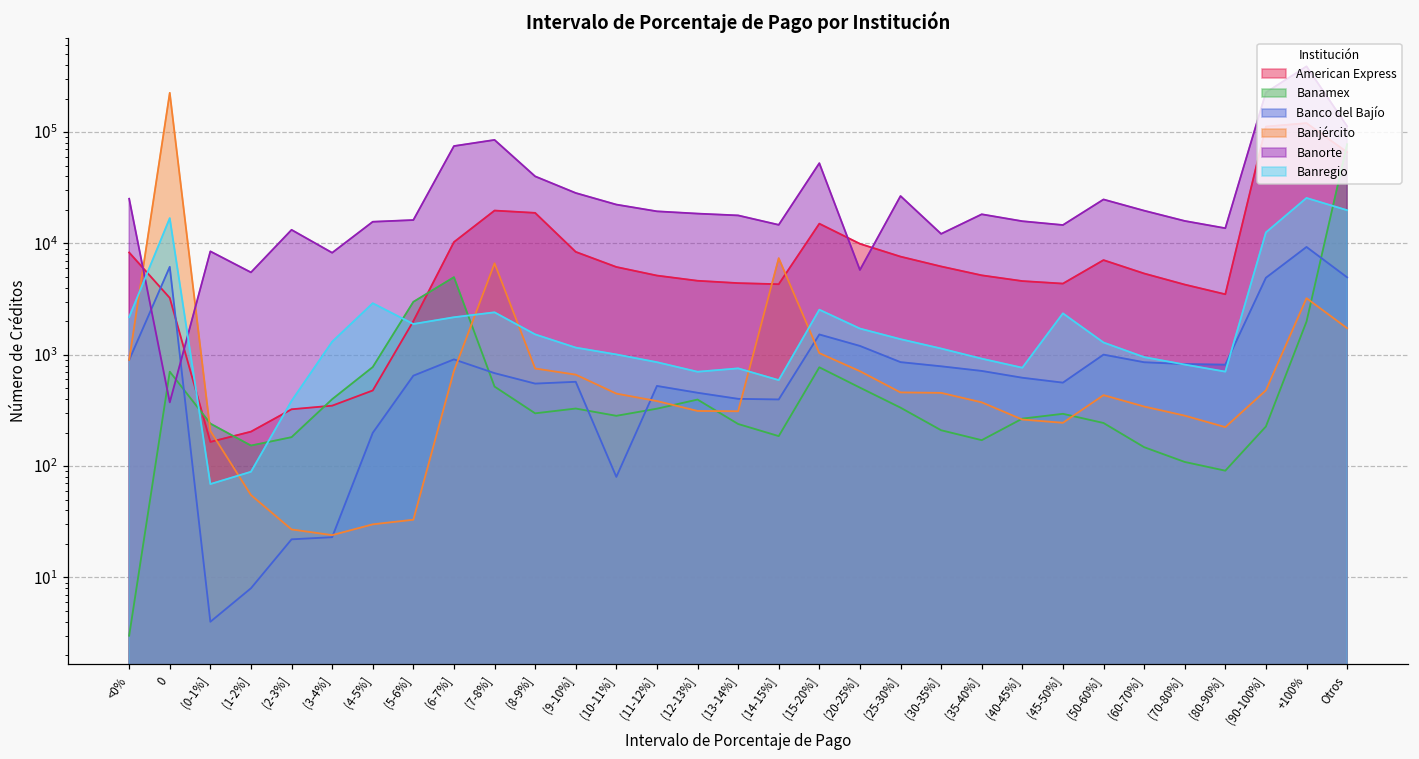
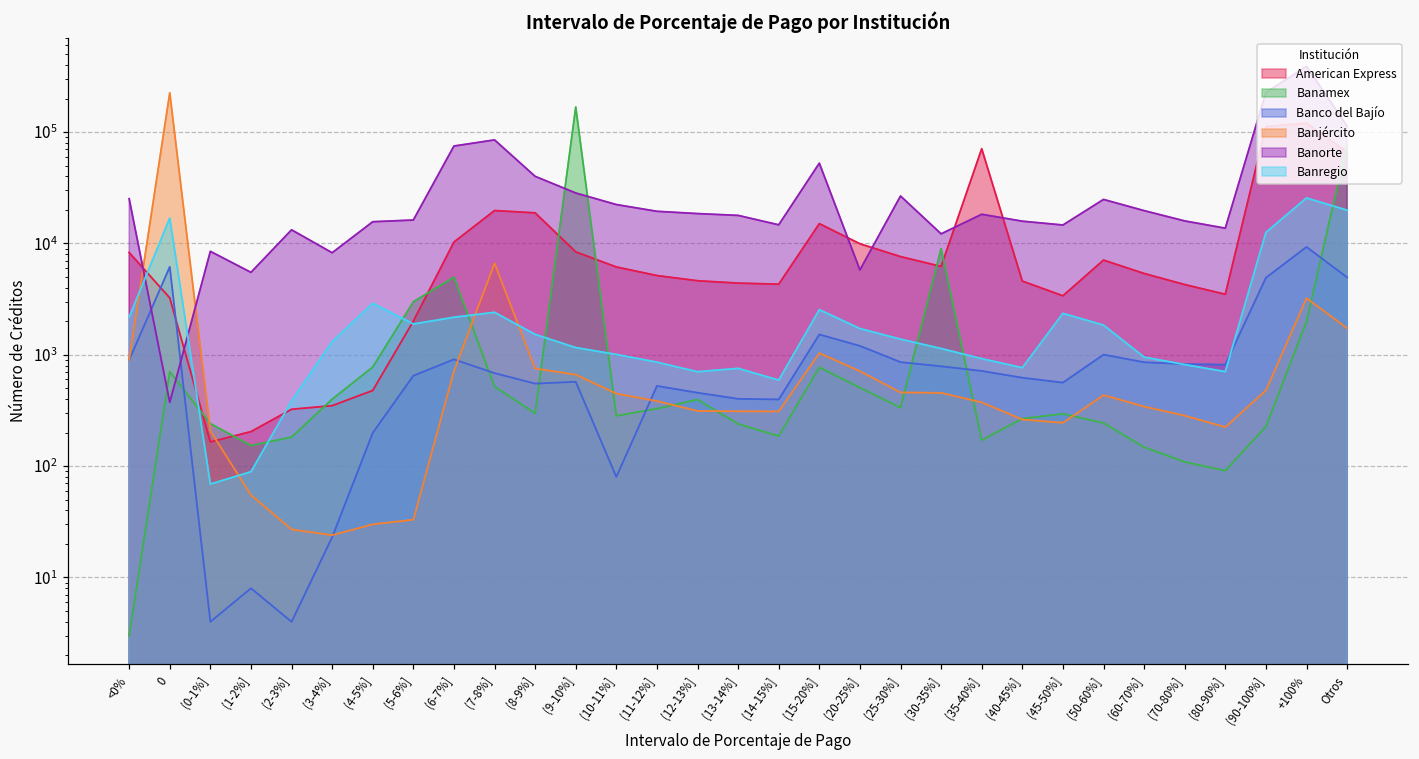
  {
    "American Express": {
      "<0%": 8000,
      "0": 3200,
      "(0-1%]": 170,
      "(1-2%]": 200,
      "(2-3%]": 320,
      "(3-4%]": 350,
      "(4-5%]": 500,
      "(5-6%]": 2000,
      "(6-7%]": 10000,
      "(7-8%]": 20000,
      "(8-9%]": 19000,
      "(9-10%]": 8000,
      "(10-11%]": 6000,
      "(11-12%]": 5000,
      "(12-13%]": 5000,
      "(13-14%]": 4000,
      "(14-15%]": 4300,
      "(15-20%]": 15000,
      "(20-25%]": 10000,
      "(25-30%]": 8000,
      "(30-35%]": 6000,
-     "(35-40%]": 5000,
+     "(35-40%]": 70000,
      "(40-45%]": 5000,
-     "(45-50%]": 4400,
+     "(45-50%]": 3400,
      "(50-60%]": 7000,
      "(60-70%]": 5000,
      "(70-80%]": 4300,
      "(80-90%]": 3500
    },
    "Banamex": {
      "<0%": 3,
      "0": 700,
      "(0-1%]": 240,
      "(1-2%]": 150,
      "(2-3%]": 180,
      "(3-4%]": 400,
      "(4-5%]": 800,
      "(5-6%]": 3000,
      "(6-7%]": 5000,
      "(7-8%]": 500,
      "(8-9%]": 300,
-     "(9-10%]": 330,
+     "(9-10%]": 170000,
      "(10-11%]": 280,
      "(11-12%]": 330,
      "(12-13%]": 400,
      "(13-14%]": 240,
      "(14-15%]": 190,
      "(15-20%]": 800,
      "(20-25%]": 500,
      "(25-30%]": 340,
-     "(30-35%]": 210,
+     "(30-35%]": 9000,
      "(35-40%]": 170,
      "(45-50%]": 300,
      "(50-60%]": 240,
      "(60-70%]": 150,
      "(70-80%]": 110,
      "(80-90%]": 90,
      "(90-100%]": 230,
      "+100%": 2000
    },
    "Banco del Bajío": {
      "0": 6000,
      "(0-1%]": 4,
      "(1-2%]": 8,
-     "(2-3%]": 22,
+     "(2-3%]": 4,
      "(4-5%]": 200,
      "(5-6%]": 600,
      "(6-7%]": 900,
      "(7-8%]": 700,
      "(8-9%]": 600,
      "(9-10%]": 600,
      "(10-11%]": 80,
      "(11-12%]": 500,
      "(12-13%]": 500,
      "(13-14%]": 400,
      "(14-15%]": 400,
      "(15-20%]": 1500,
      "(20-25%]": 1200,
      "(25-30%]": 900,
      "(30-35%]": 800,
      "(35-40%]": 700,
      "(40-45%]": 600,
      "(45-50%]": 600,
      "(50-60%]": 1000,
      "(60-70%]": 900,
      "(80-90%]": 800,
      "(90-100%]": 5000,
      "+100%": 9000,
      "Otros": 5000
    },
    "Banjército": {
      "0": 230000,
      "(0-1%]": 210,
      "(1-2%]": 60,
      "(2-3%]": 27,
      "(4-5%]": 30,
      "(5-6%]": 33,
      "(6-7%]": 700,
      "(7-8%]": 7000,
      "(8-9%]": 800,
      "(9-10%]": 700,
      "(10-11%]": 400,
      "(11-12%]": 380,
      "(12-13%]": 310,
      "(13-14%]": 310,
-     "(14-15%]": 7000,
+     "(14-15%]": 310,
      "(15-20%]": 1000,
      "(20-25%]": 700,
      "(25-30%]": 500,
      "(30-35%]": 500,
      "(35-40%]": 370,
      "(45-50%]": 250,
      "(50-60%]": 430,
      "(60-70%]": 340,
      "(70-80%]": 280,
      "(80-90%]": 220,
      "(90-100%]": 500,
      "+100%": 3200,
      "Otros": 1700
    },
    "Banorte": {
      "<0%": 25000,
      "0": 370,
      "(0-1%]": 8000,
      "(1-2%]": 5000,
      "(2-3%]": 13000,
      "(3-4%]": 8000,
      "(4-5%]": 16000,
      "(5-6%]": 16000,
      "(6-7%]": 70000,
      "(7-8%]": 90000,
      "(8-9%]": 40000,
      "(9-10%]": 28000,
      "(10-11%]": 22000,
      "(11-12%]": 19000,
      "(12-13%]": 19000,
      "(13-14%]": 18000,
      "(14-15%]": 15000,
      "(15-20%]": 50000,
      "(20-25%]": 6000,
      "(25-30%]": 27000,
      "(30-35%]": 12000,
      "(35-40%]": 18000,
      "(40-45%]": 16000,
      "(45-50%]": 15000,
      "(50-60%]": 25000,
      "(60-70%]": 20000,
      "(70-80%]": 16000,
      "(80-90%]": 14000
    },
    "Banregio": {
      "<0%": 2200,
      "0": 17000,
      "(0-1%]": 70,
      "(1-2%]": 90,
      "(2-3%]": 390,
      "(3-4%]": 1300,
      "(4-5%]": 2900,
      "(5-6%]": 1900,
      "(6-7%]": 2200,
      "(7-8%]": 2400,
      "(8-9%]": 1500,
      "(9-10%]": 1200,
      "(10-11%]": 1000,
      "(11-12%]": 900,
      "(12-13%]": 700,
      "(13-14%]": 800,
      "(14-15%]": 600,
      "(15-20%]": 2500,
      "(20-25%]": 1700,
      "(25-30%]": 1400,
      "(30-35%]": 1100,
      "(35-40%]": 900,
      "(40-45%]": 800,
      "(45-50%]": 2400,
-     "(50-60%]": 1300,
+     "(50-60%]": 1800,
      "(60-70%]": 1000,
      "(80-90%]": 700,
      "(90-100%]": 13000,
      "+100%": 26000,
      "Otros": 20000
    }
  }
